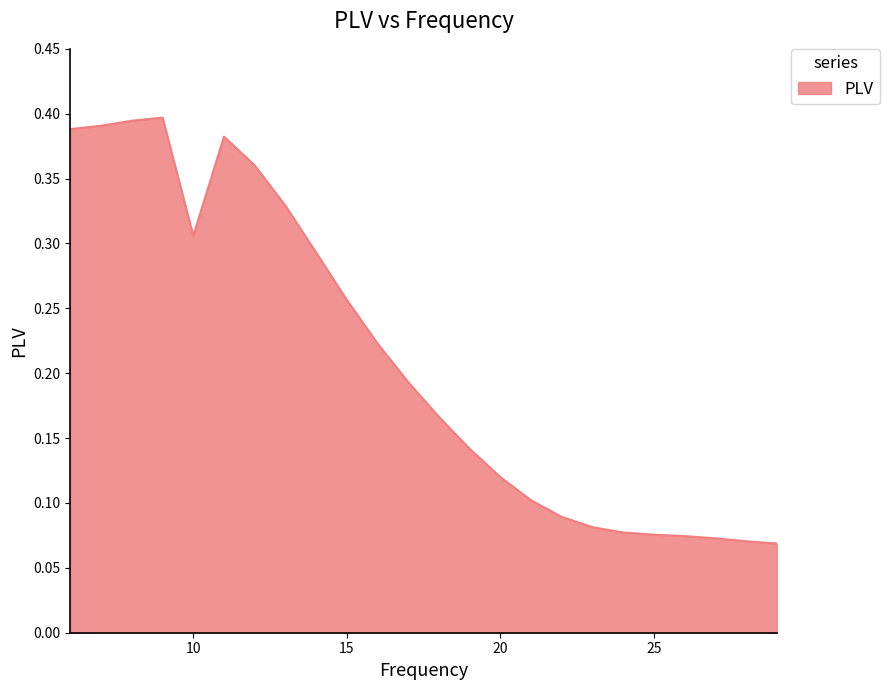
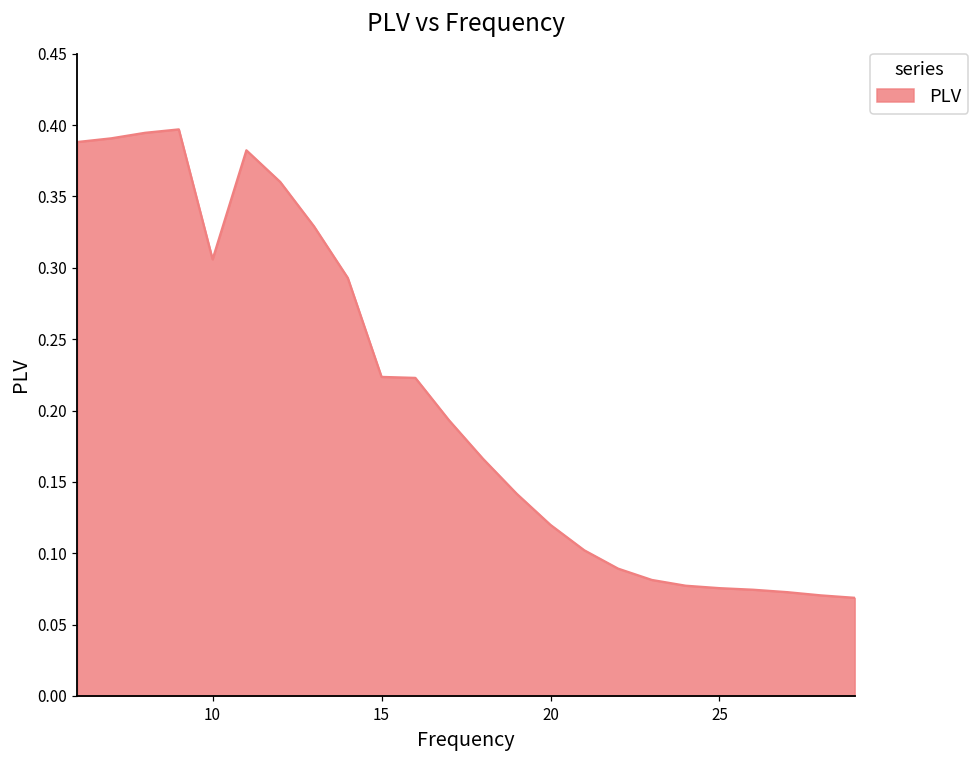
  {
    "10": 0.306,
-   "15": 0.256,
+   "15": 0.224,
    "20": 0.120,
    "25": 0.076
  }
